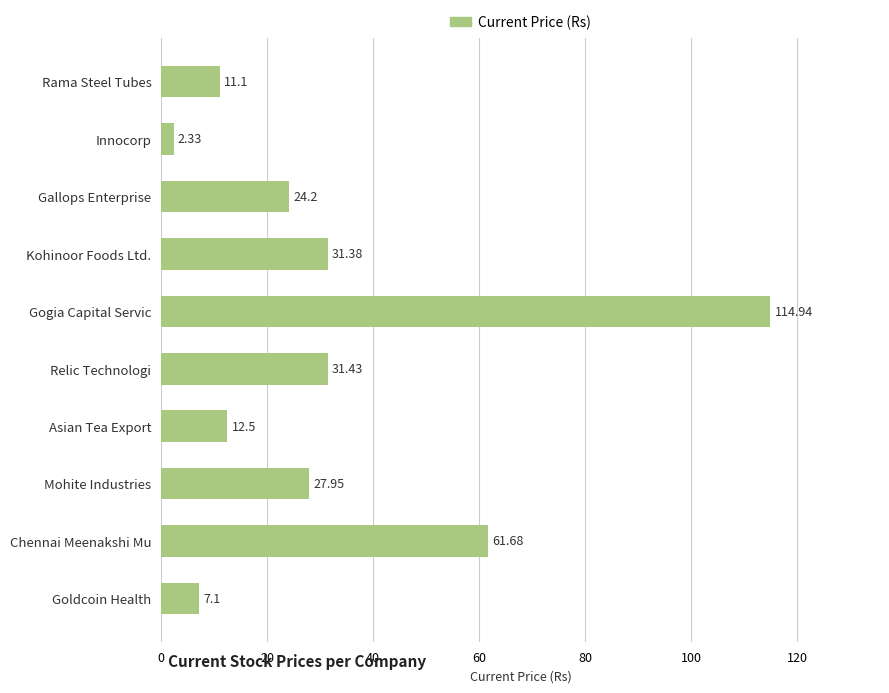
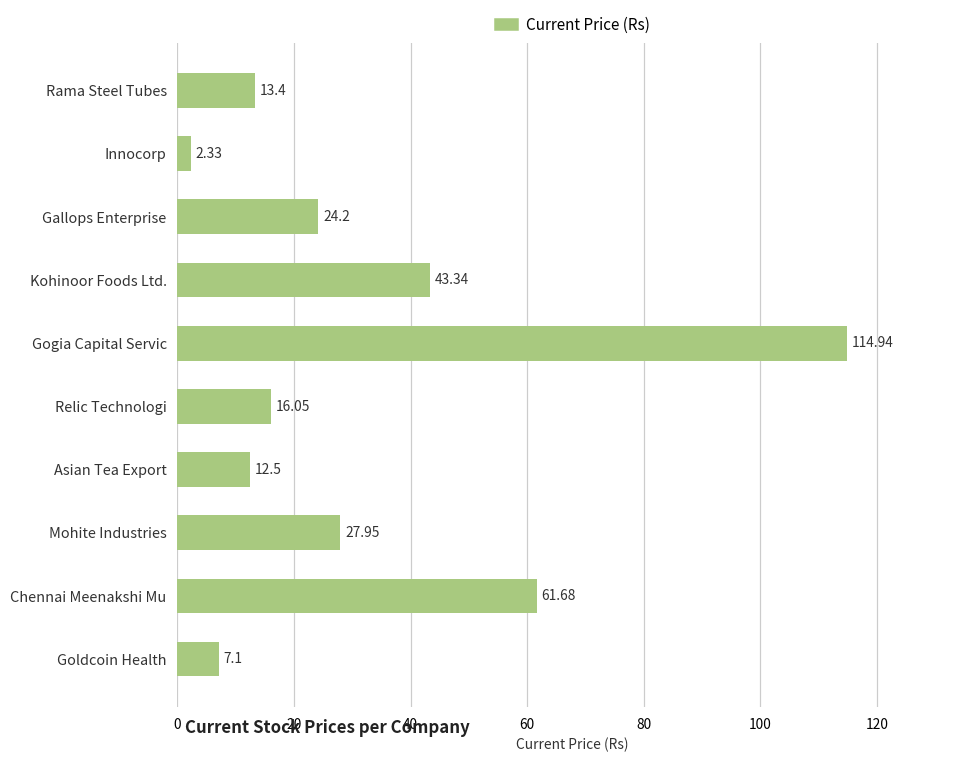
  {
-   "Rama Steel Tubes": 11.1,
+   "Rama Steel Tubes": 13.4,
    "Innocorp": 2.33,
    "Gallops Enterprise": 24.2,
-   "Kohinoor Foods Ltd.": 31.38,
+   "Kohinoor Foods Ltd.": 43.34,
    "Gogia Capital Servic": 114.94,
-   "Relic Technologi": 31.43,
+   "Relic Technologi": 16.05,
    "Asian Tea Export": 12.5,
    "Mohite Industries": 27.95,
    "Chennai Meenakshi Mu": 61.68,
    "Goldcoin Health": 7.1
  }
